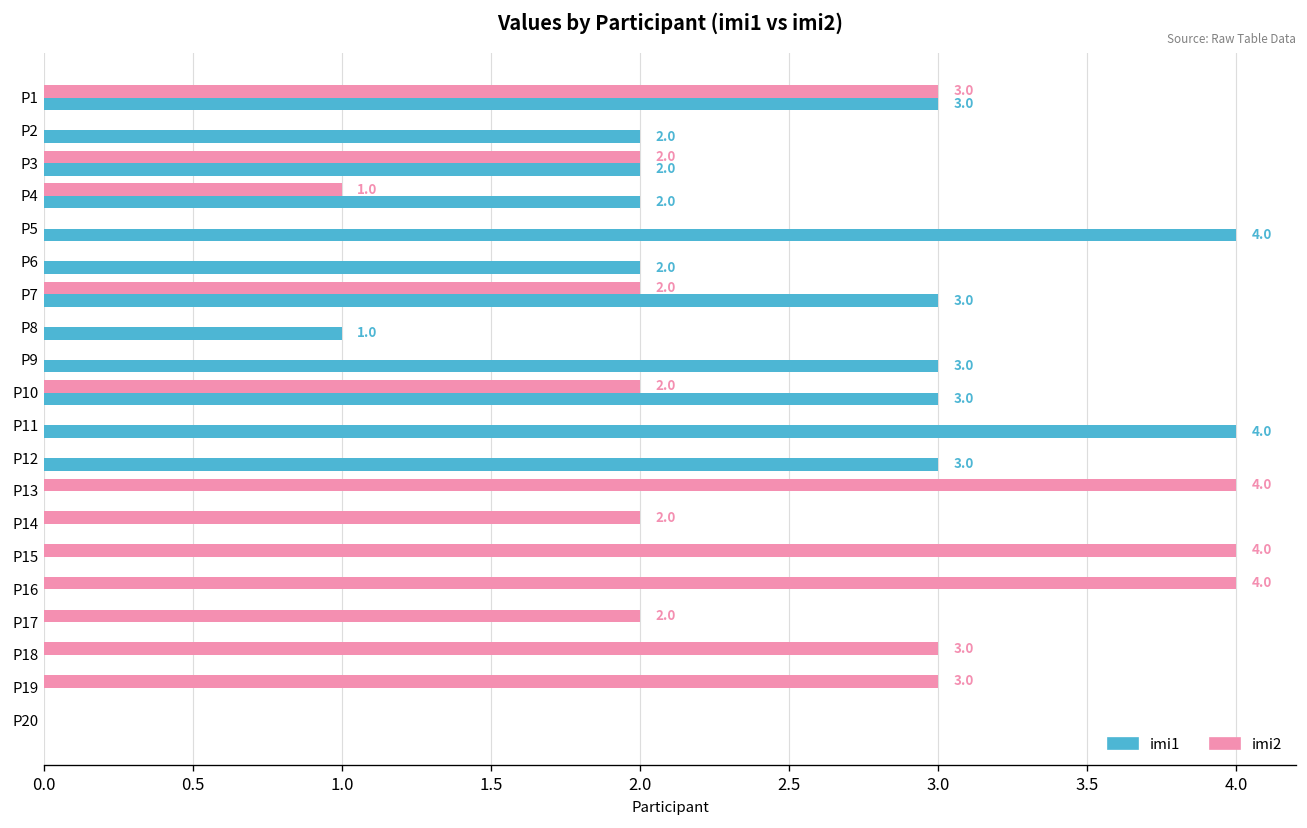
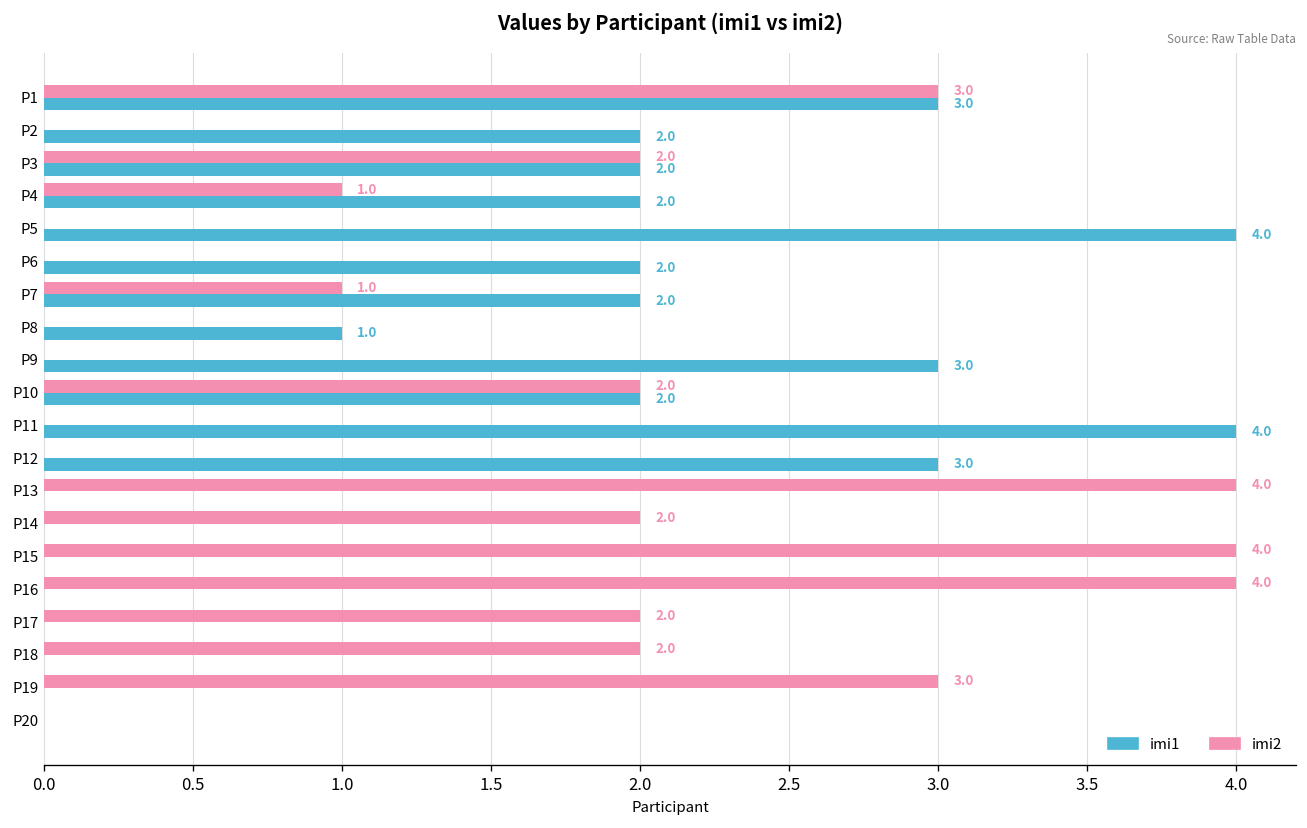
  {
    "imi1": {
      "P2": 2.0,
      "P4": 2.0,
      "P5": 4.0,
      "P6": 2.0,
-     "P7": 3.0,
+     "P7": 2.0,
      "P8": 1.0,
      "P9": 3.0,
-     "P10": 3.0,
+     "P10": 2.0,
      "P11": 4.0,
      "P12": 3.0
    },
    "imi2": {
      "P4": 1.0,
-     "P7": 2.0,
+     "P7": 1.0,
      "P10": 2.0,
      "P13": 4.0,
      "P14": 2.0,
      "P15": 4.0,
      "P16": 4.0,
      "P17": 2.0,
-     "P18": 3.0,
+     "P18": 2.0,
      "P19": 3.0
    }
  }
